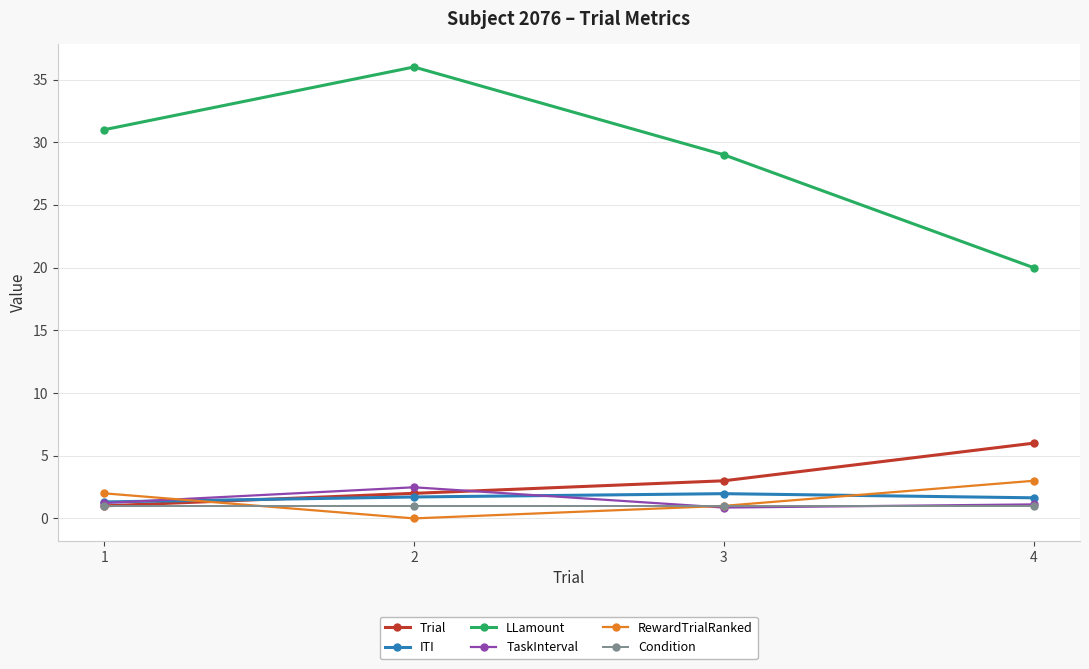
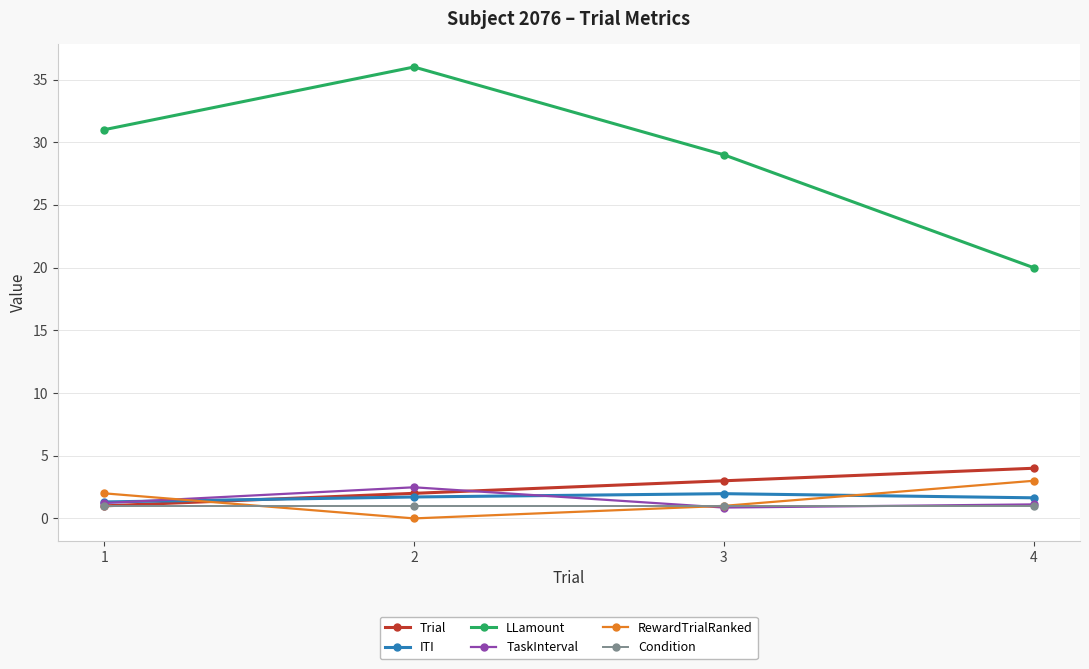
  {
    "Trial": {
      "2": 2,
      "3": 3,
-     "4": 6
+     "4": 4
    },
    "ITI": {
      "2": 1.7,
      "3": 2,
      "4": 1.6
    },
    "LLamount": {
      "1": 31,
      "2": 36,
      "3": 29,
      "4": 20
    },
    "TaskInterval": {
      "2": 2.5
    },
    "RewardTrialRanked": {
      "1": 2,
      "2": 0,
      "4": 3
    },
    "Condition": {
      "2": 1
    }
  }
